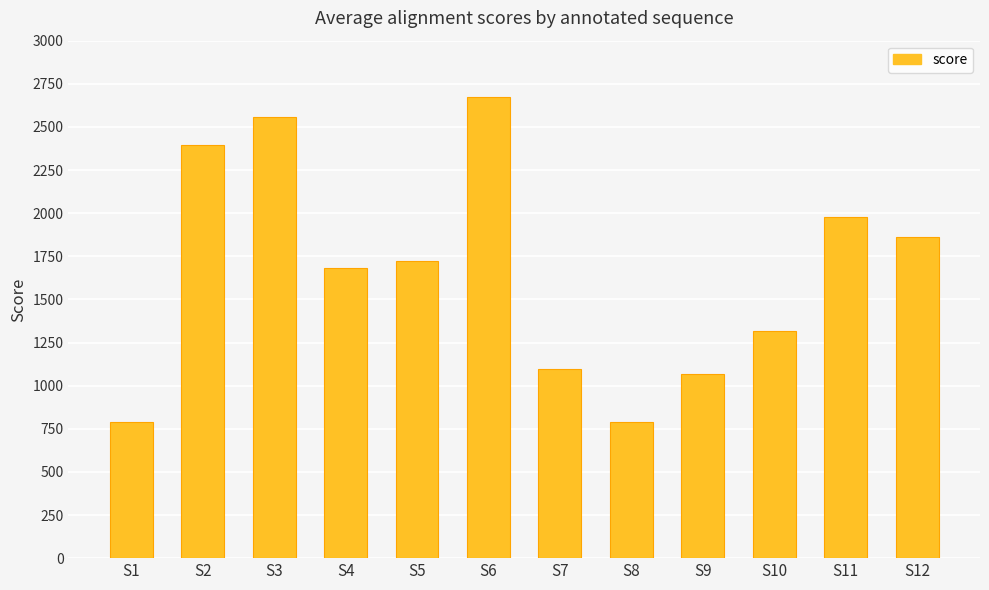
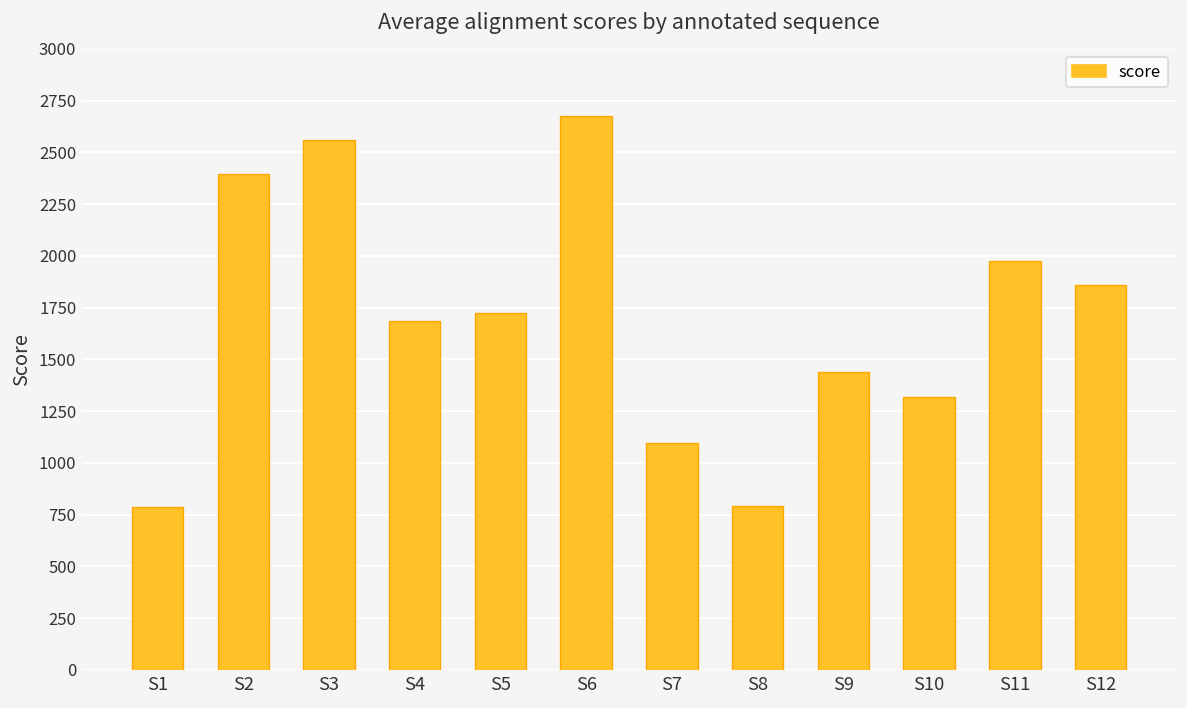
  {
    "S1": 790,
    "S2": 2390,
    "S3": 2560,
    "S4": 1680,
    "S5": 1720,
    "S6": 2670,
    "S7": 1090,
    "S8": 790,
-   "S9": 1070,
+   "S9": 1440,
    "S10": 1320,
    "S11": 1980,
    "S12": 1860
  }
